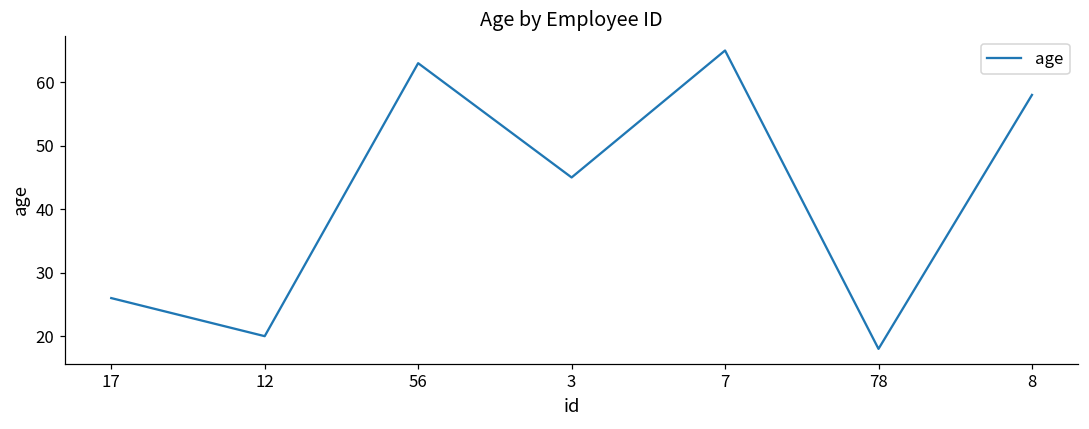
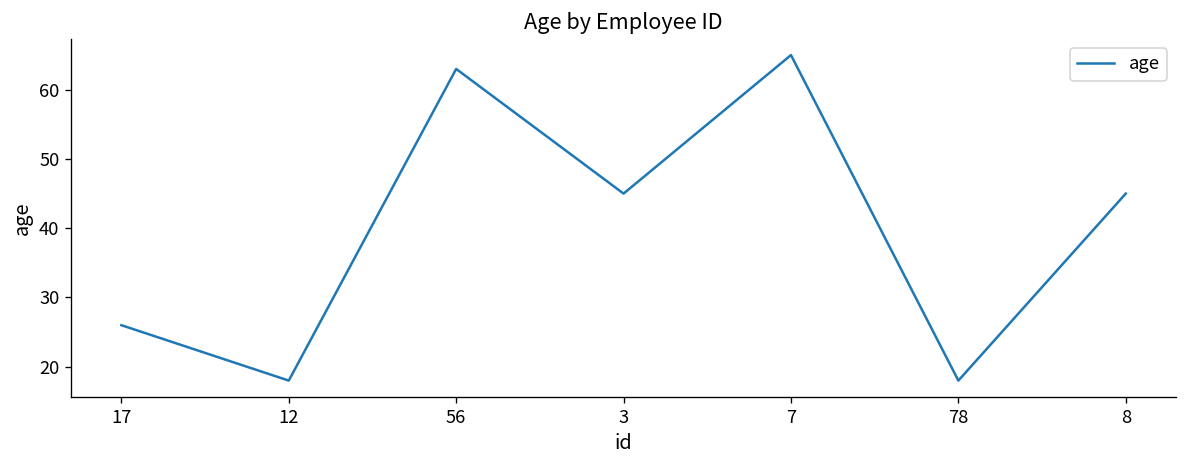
  {
    "17": 26,
-   "12": 20,
+   "12": 18,
    "56": 63,
    "3": 45,
    "7": 65,
    "78": 18,
-   "8": 58
+   "8": 45
  }
